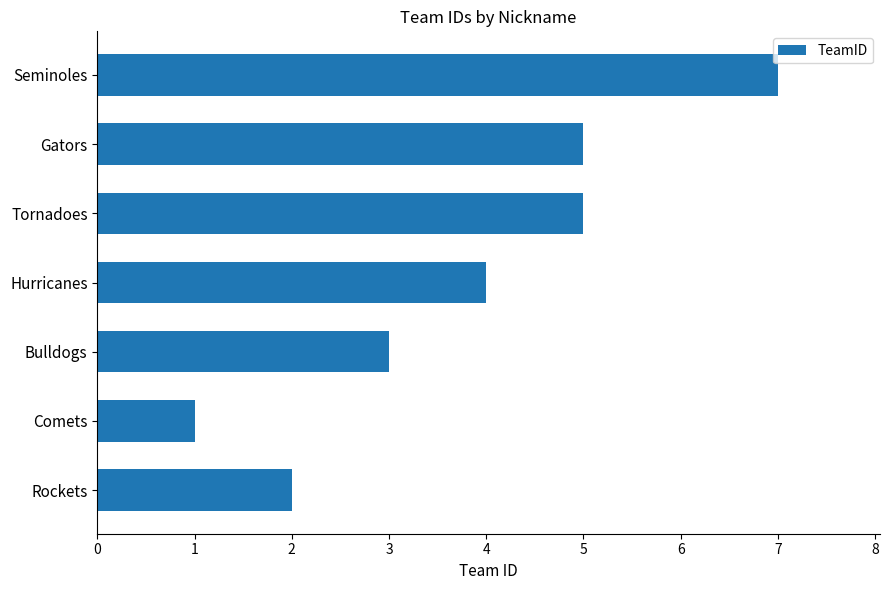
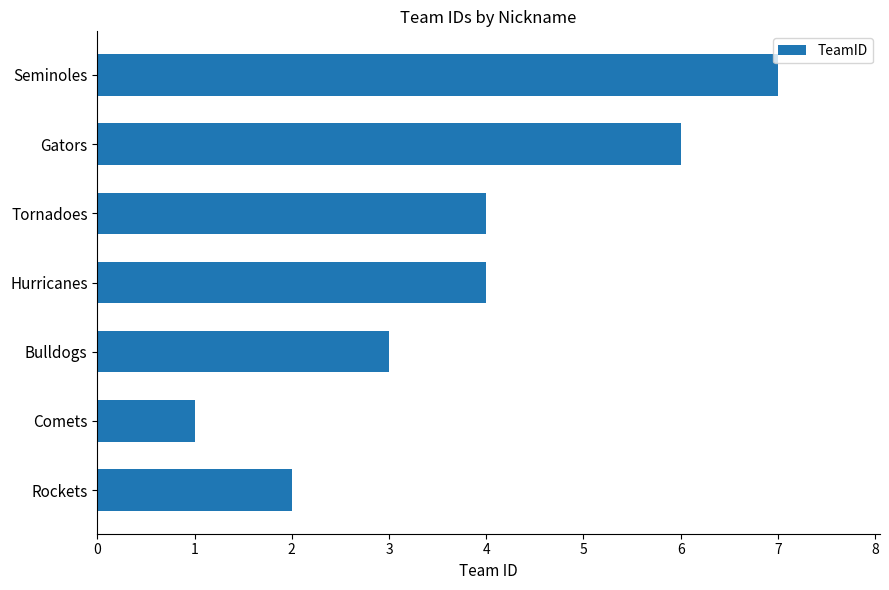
  {
    "Seminoles": 7,
-   "Gators": 5,
-   "Tornadoes": 5,
+   "Gators": 6,
+   "Tornadoes": 4,
    "Hurricanes": 4,
    "Bulldogs": 3,
    "Comets": 1,
    "Rockets": 2
  }
